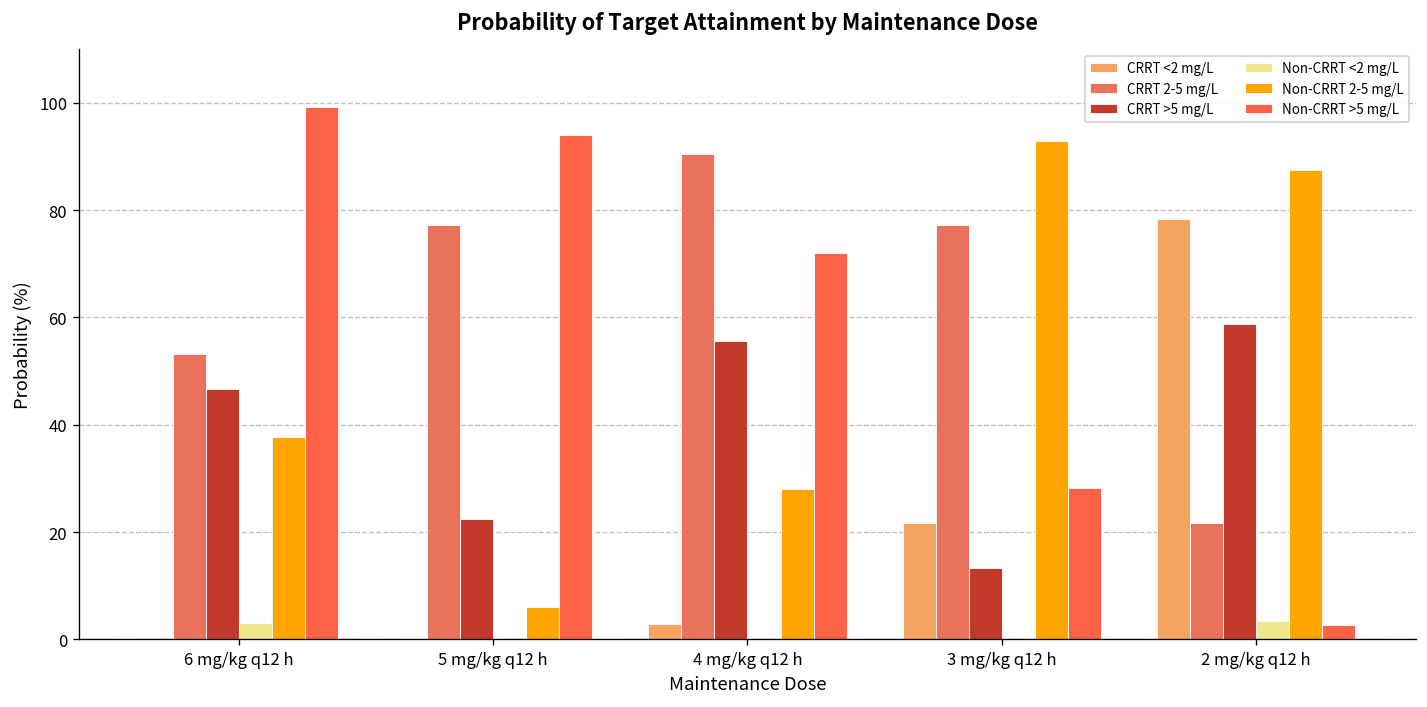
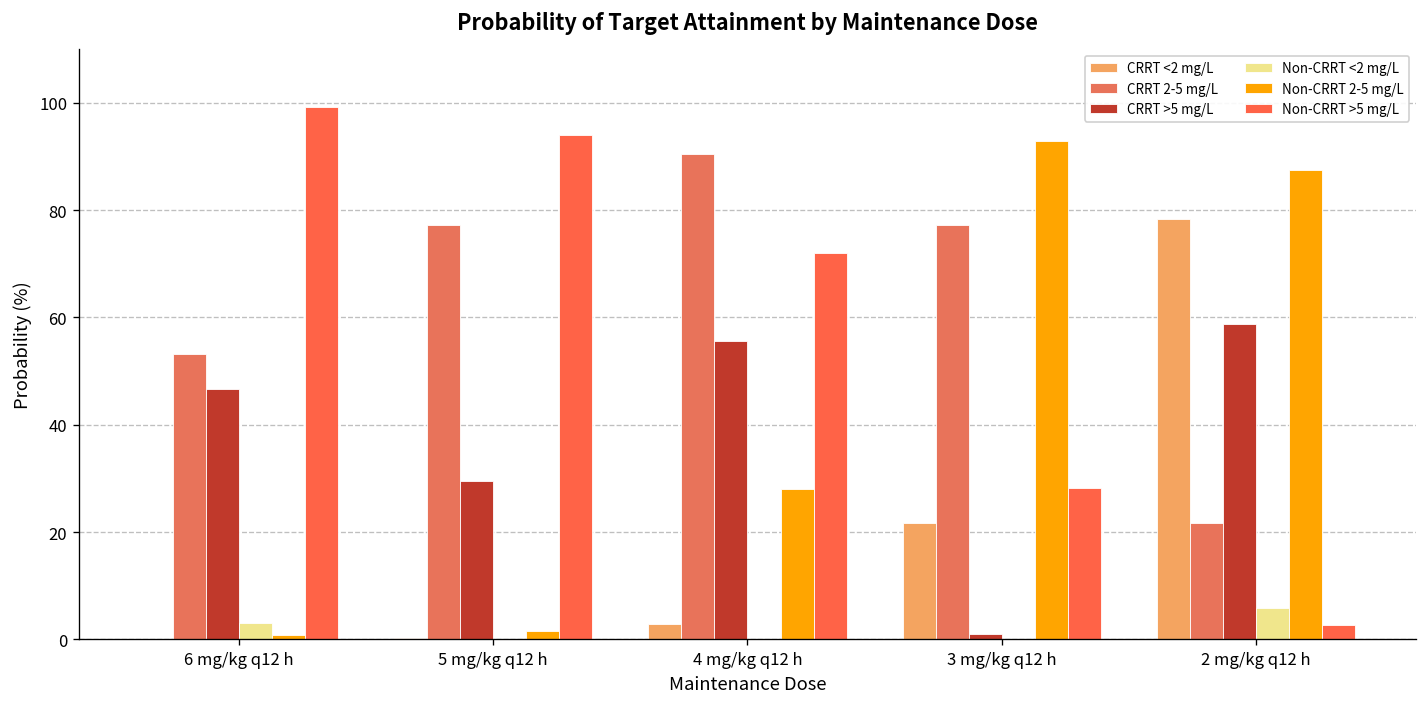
  {
    "CRRT >5 mg/L": {
      "6 mg/kg q12 h": 47,
-     "5 mg/kg q12 h": 23,
+     "5 mg/kg q12 h": 29,
      "4 mg/kg q12 h": 56,
-     "3 mg/kg q12 h": 13,
+     "3 mg/kg q12 h": 1,
      "2 mg/kg q12 h": 59
    },
    "Non-CRRT <2 mg/L": {
      "6 mg/kg q12 h": 3,
      "5 mg/kg q12 h": 0,
      "4 mg/kg q12 h": 0,
-     "2 mg/kg q12 h": 3
+     "2 mg/kg q12 h": 6
    },
    "Non-CRRT 2-5 mg/L": {
-     "6 mg/kg q12 h": 38,
-     "5 mg/kg q12 h": 6,
+     "6 mg/kg q12 h": 1,
+     "5 mg/kg q12 h": 1,
      "4 mg/kg q12 h": 28,
      "3 mg/kg q12 h": 93,
      "2 mg/kg q12 h": 87
    }
  }
